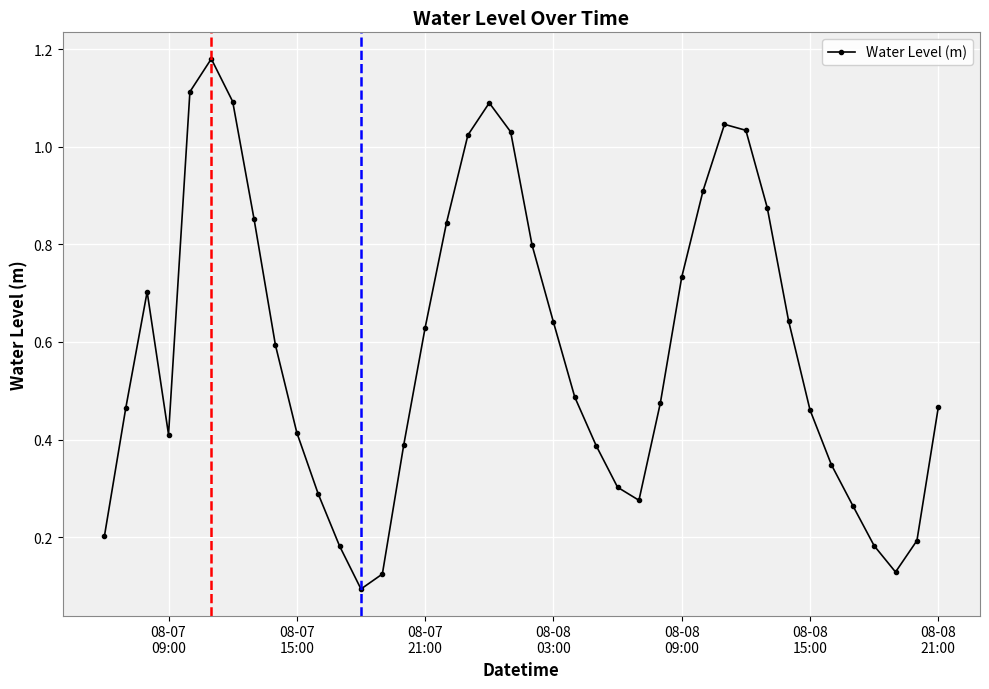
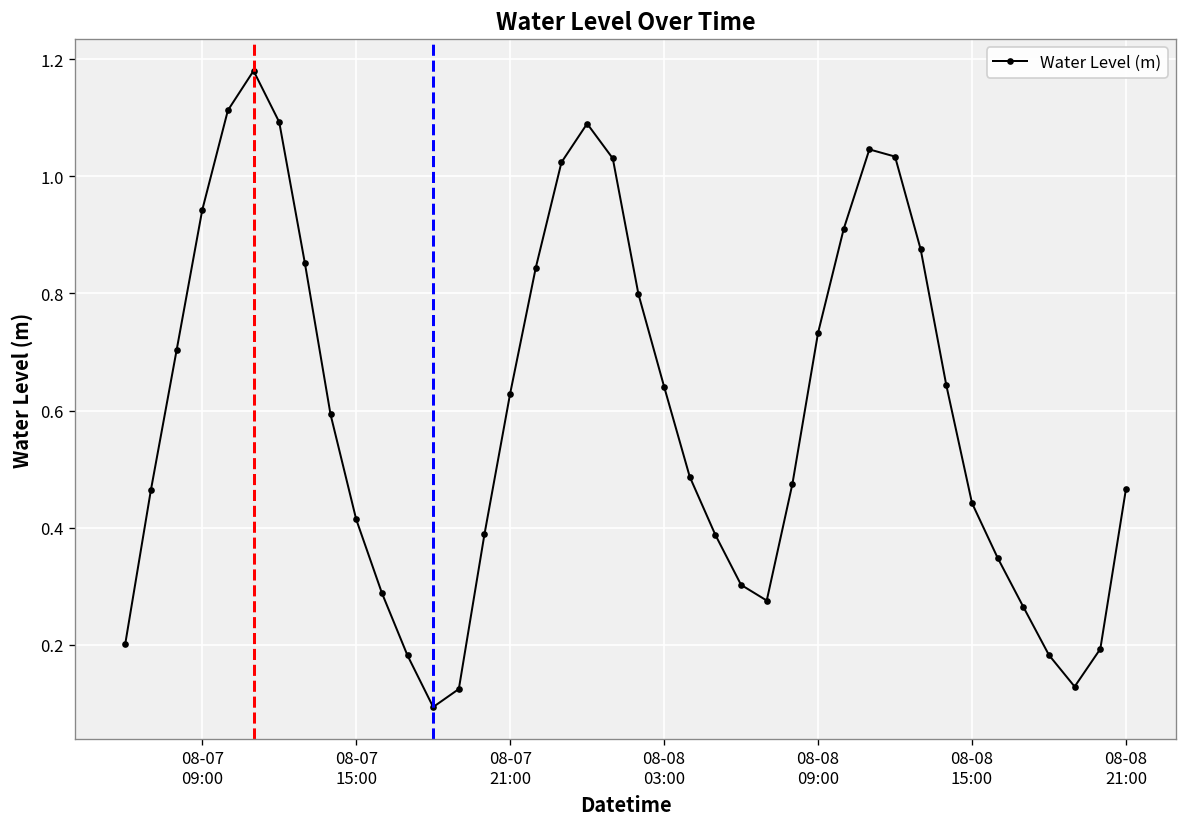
  {
-   "08-07 09:00": 0.41,
+   "08-07 09:00": 0.94,
    "08-07 15:00": 0.41,
    "08-07 21:00": 0.63,
    "08-08 03:00": 0.64,
    "08-08 09:00": 0.73,
-   "08-08 15:00": 0.46,
+   "08-08 15:00": 0.44,
    "08-08 21:00": 0.47
  }
